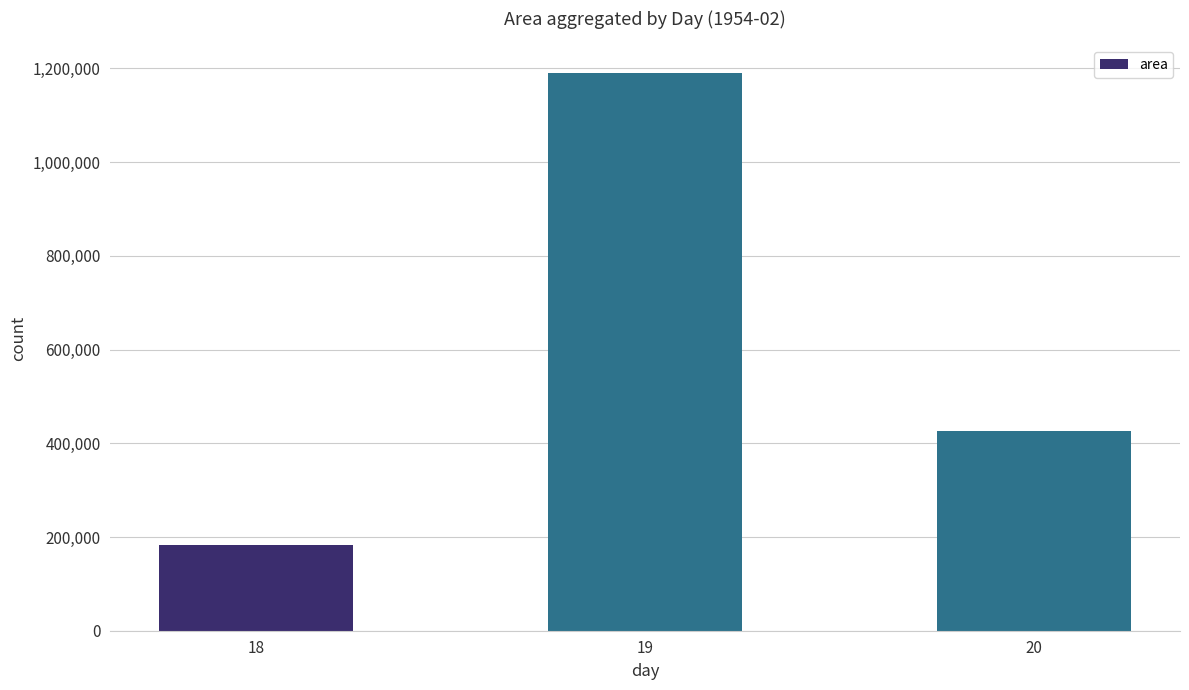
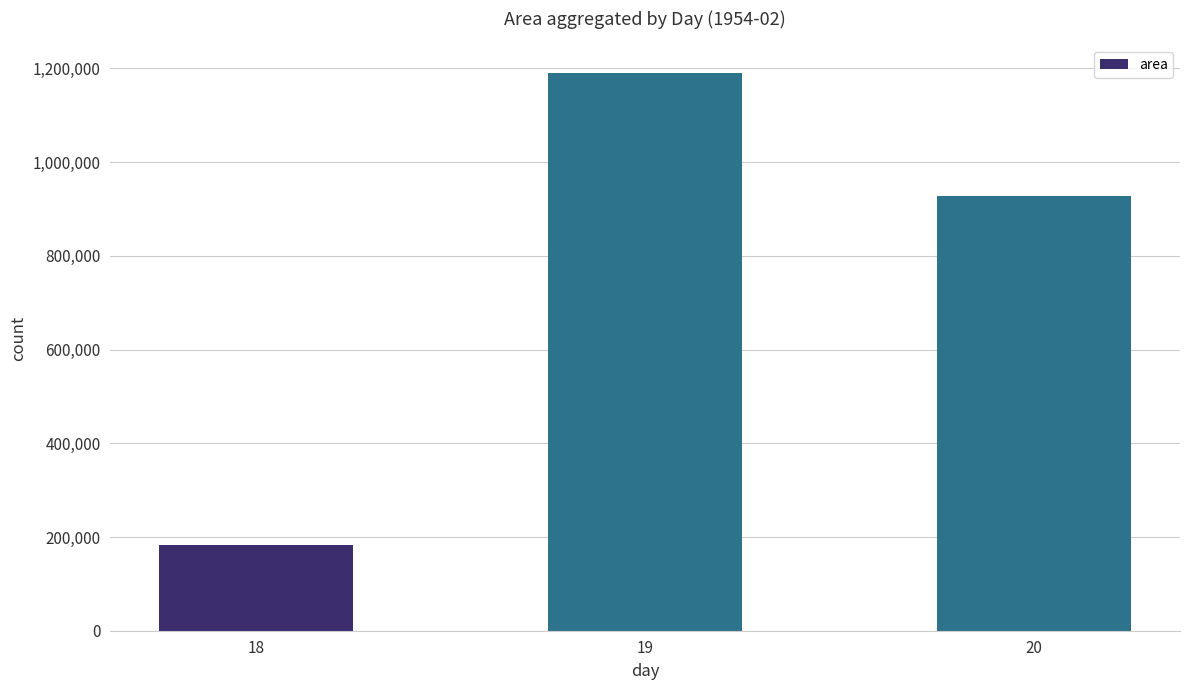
  {
    "18": "180,000",
    "19": "1,190,000",
-   "20": "430,000"
+   "20": "930,000"
  }
